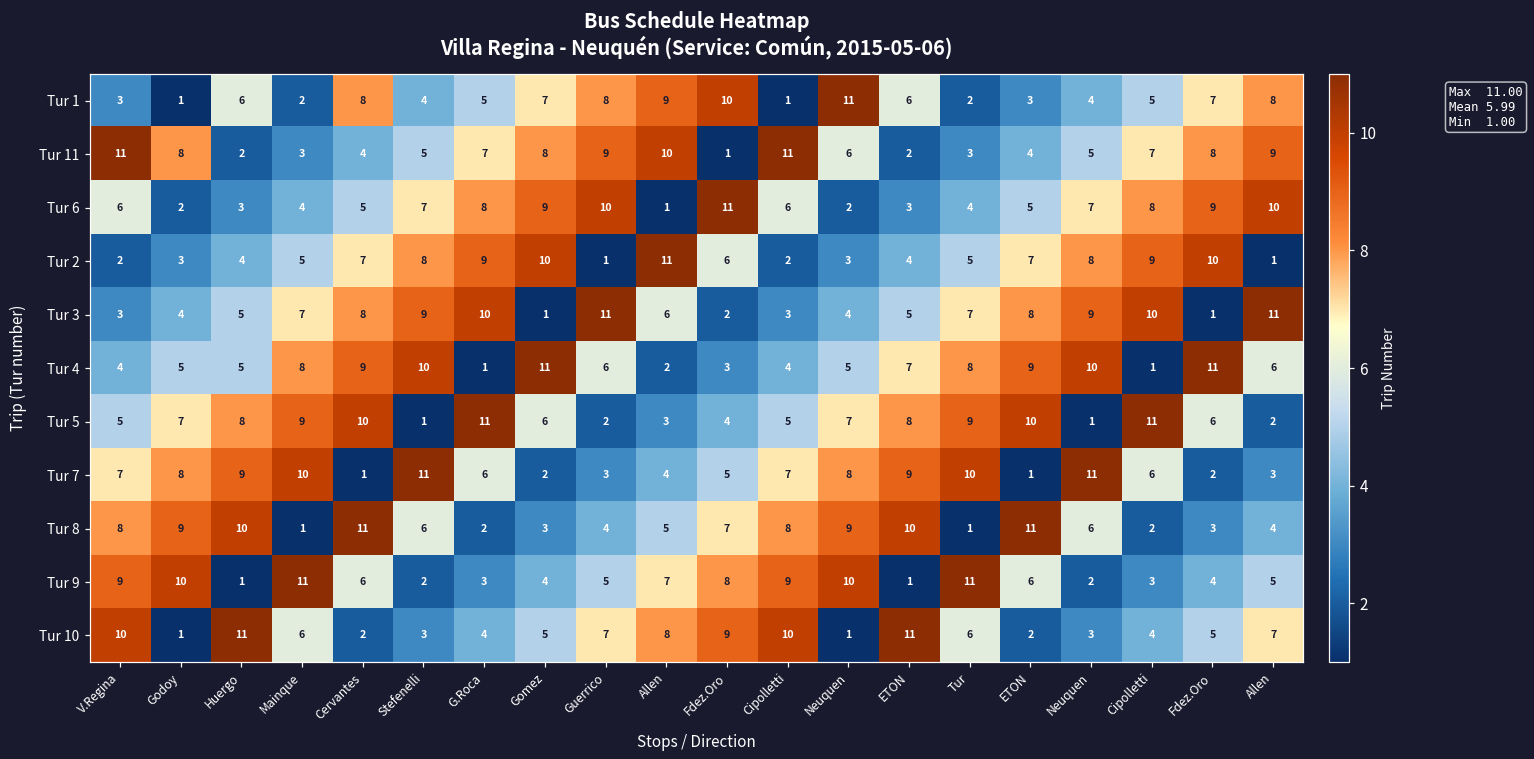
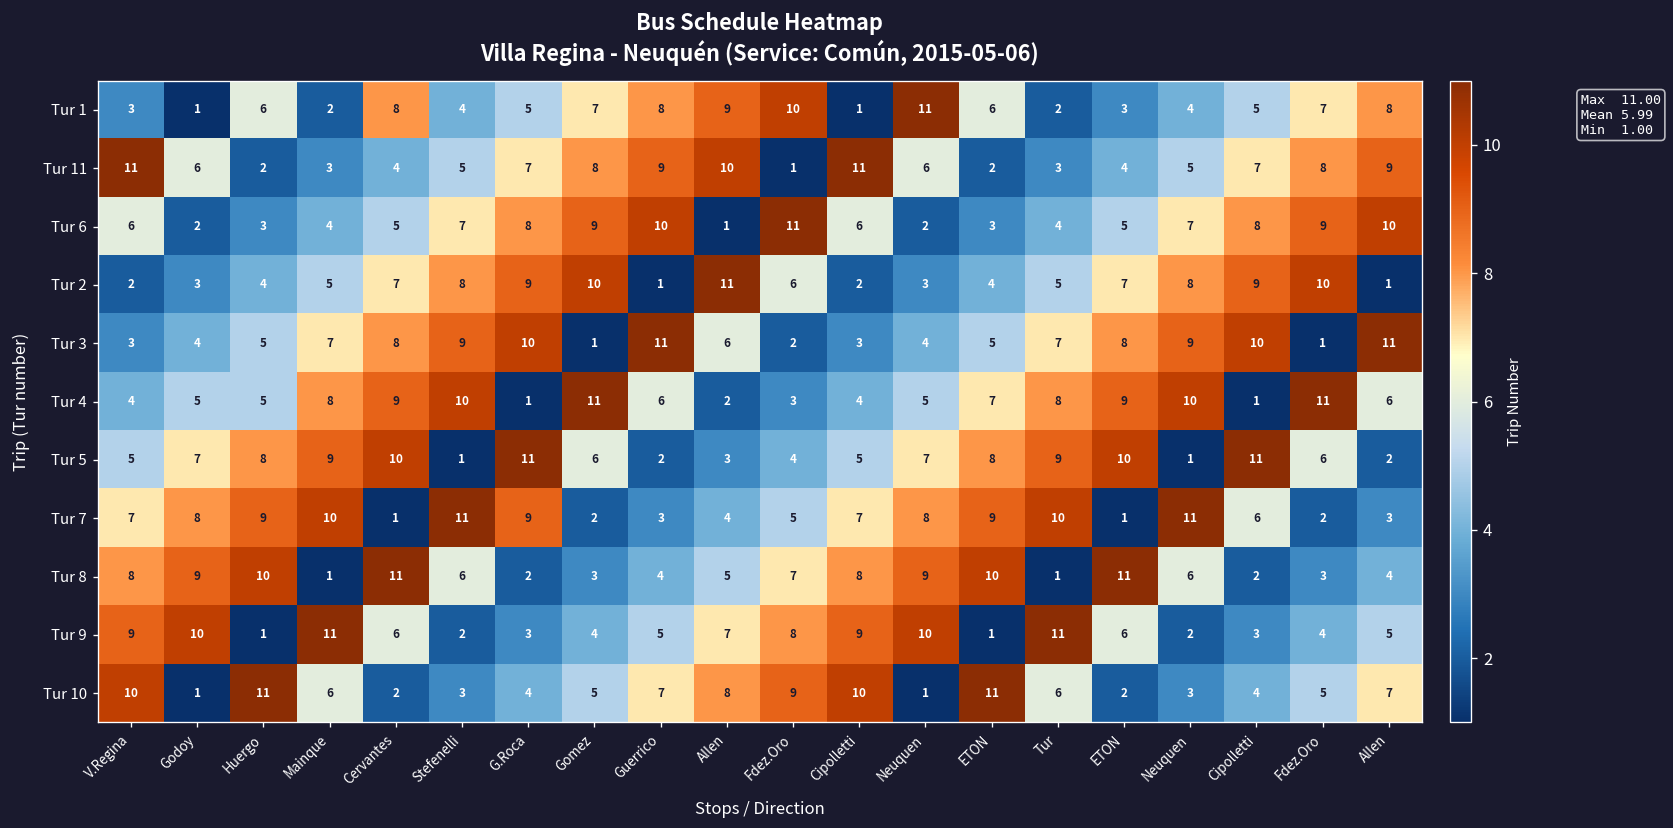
  {
    "Tur 1": {
      "V.Regina": 3,
      "Godoy": 1,
      "Huergo": 6,
      "Mainque": 2,
      "Cervantes": 8,
      "Stefenelli": 4,
      "G.Roca": 5,
      "Gomez": 7,
      "Guerrico": 8,
      "Tur": 2
    },
    "Tur 11": {
      "V.Regina": 11,
-     "Godoy": 8,
+     "Godoy": 6,
      "Huergo": 2,
      "Mainque": 3,
      "Cervantes": 4,
      "Stefenelli": 5,
      "G.Roca": 7,
      "Gomez": 8,
      "Guerrico": 9,
      "Tur": 3
    },
    "Tur 6": {
      "V.Regina": 6,
      "Godoy": 2,
      "Huergo": 3,
      "Mainque": 4,
      "Cervantes": 5,
      "Stefenelli": 7,
      "G.Roca": 8,
      "Gomez": 9,
      "Guerrico": 10,
      "Tur": 4
    },
    "Tur 2": {
      "V.Regina": 2,
      "Godoy": 3,
      "Huergo": 4,
      "Mainque": 5,
      "Cervantes": 7,
      "Stefenelli": 8,
      "G.Roca": 9,
      "Gomez": 10,
      "Guerrico": 1,
      "Tur": 5
    },
    "Tur 3": {
      "V.Regina": 3,
      "Godoy": 4,
      "Huergo": 5,
      "Mainque": 7,
      "Cervantes": 8,
      "Stefenelli": 9,
      "G.Roca": 10,
      "Gomez": 1,
      "Guerrico": 11,
      "Tur": 7
    },
    "Tur 4": {
      "V.Regina": 4,
      "Godoy": 5,
      "Huergo": 5,
      "Mainque": 8,
      "Cervantes": 9,
      "Stefenelli": 10,
      "G.Roca": 1,
      "Gomez": 11,
      "Guerrico": 6,
      "Tur": 8
    },
    "Tur 5": {
      "V.Regina": 5,
      "Godoy": 7,
      "Huergo": 8,
      "Mainque": 9,
      "Cervantes": 10,
      "Stefenelli": 1,
      "G.Roca": 11,
      "Gomez": 6,
      "Guerrico": 2,
      "Tur": 9
    },
    "Tur 7": {
      "V.Regina": 7,
      "Godoy": 8,
      "Huergo": 9,
      "Mainque": 10,
      "Cervantes": 1,
      "Stefenelli": 11,
-     "G.Roca": 6,
+     "G.Roca": 9,
      "Gomez": 2,
      "Guerrico": 3,
      "Tur": 10
    },
    "Tur 8": {
      "V.Regina": 8,
      "Godoy": 9,
      "Huergo": 10,
      "Mainque": 1,
      "Cervantes": 11,
      "Stefenelli": 6,
      "G.Roca": 2,
      "Gomez": 3,
      "Guerrico": 4,
      "Tur": 1
    },
    "Tur 9": {
      "V.Regina": 9,
      "Godoy": 10,
      "Huergo": 1,
      "Mainque": 11,
      "Cervantes": 6,
      "Stefenelli": 2,
      "G.Roca": 3,
      "Gomez": 4,
      "Guerrico": 5,
      "Tur": 11
    },
    "Tur 10": {
      "V.Regina": 10,
      "Godoy": 1,
      "Huergo": 11,
      "Mainque": 6,
      "Cervantes": 2,
      "Stefenelli": 3,
      "G.Roca": 4,
      "Gomez": 5,
      "Guerrico": 7,
      "Tur": 6
    }
  }
